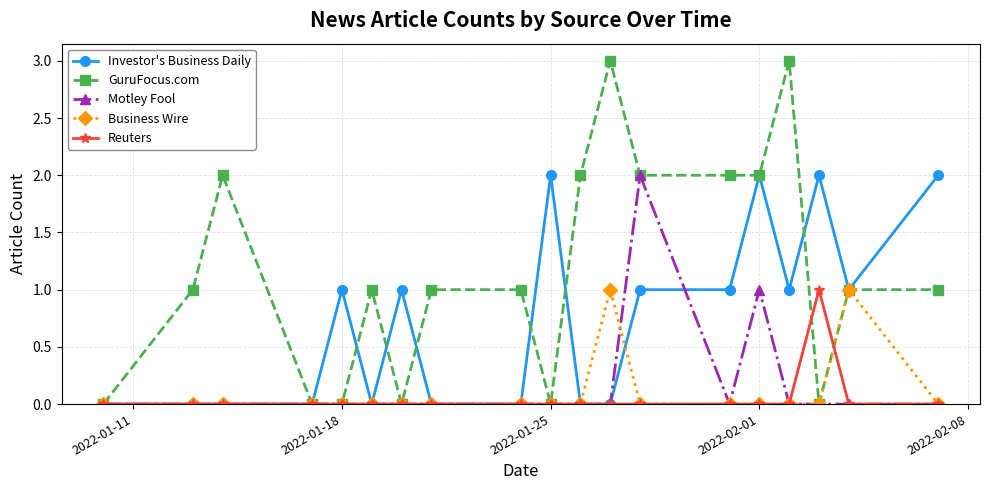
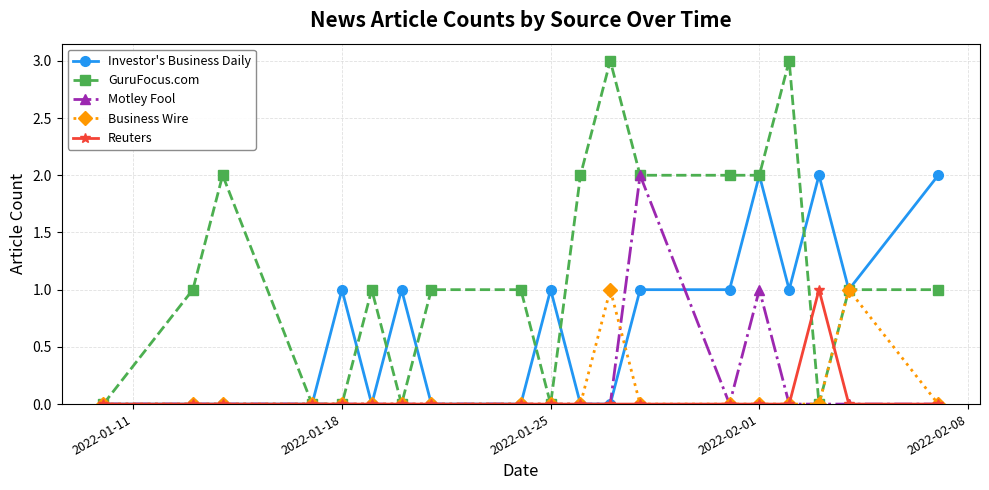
  {
    "Investor's Business Daily": {
      "2022-01-18": 1,
-     "2022-01-25": 2
+     "2022-01-25": 1
    },
    "Motley Fool": {
      "2022-02-01": 1
    }
  }
